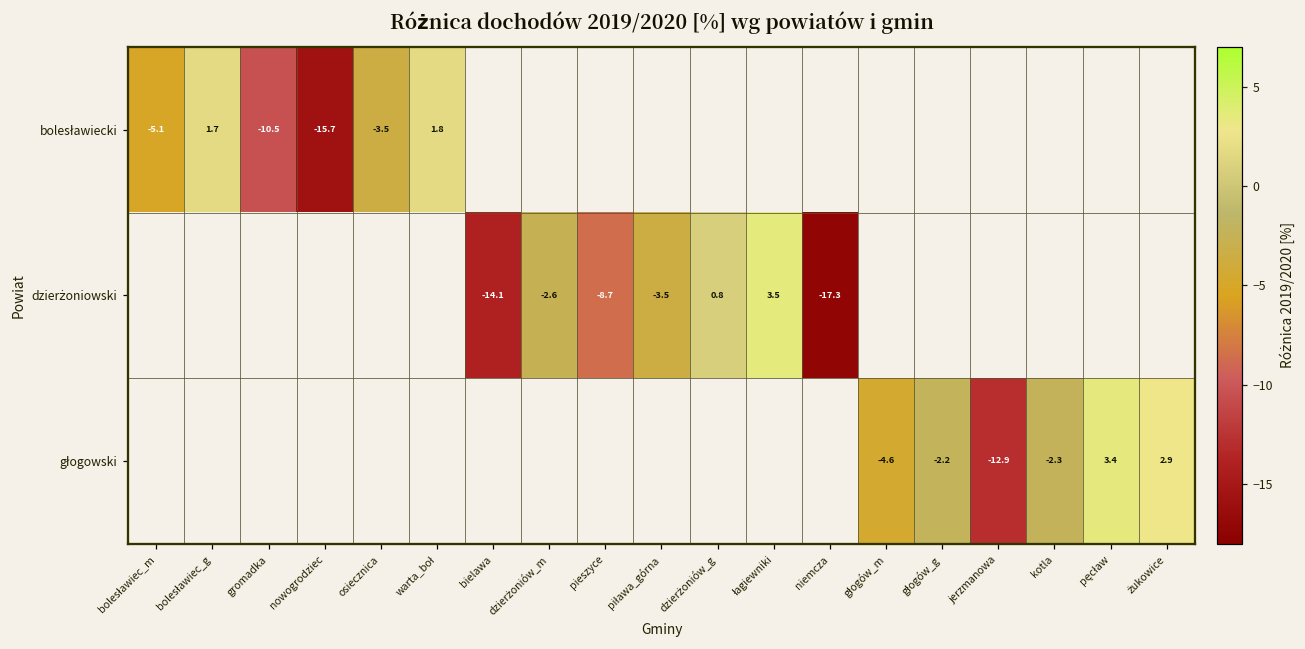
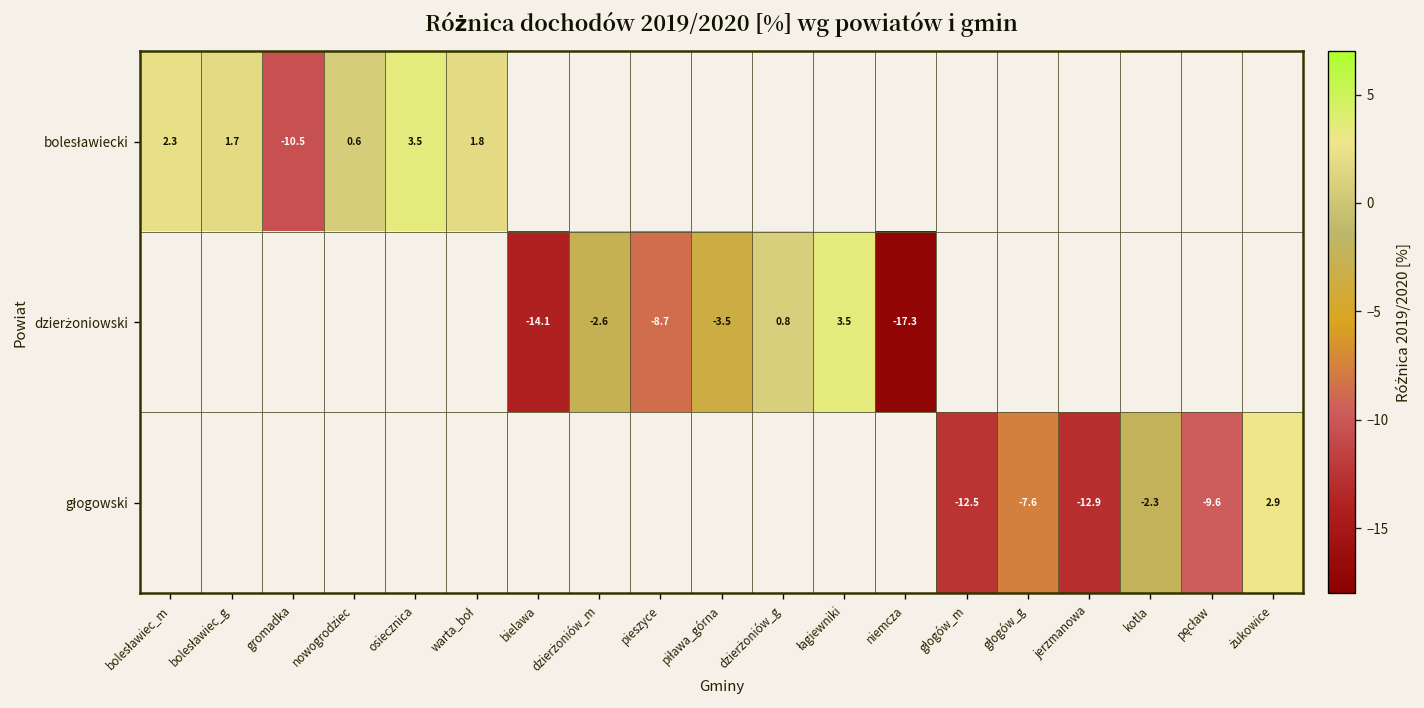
  {
    "bolesławiecki": {
-     "bolesławiec_m": -5.1,
+     "bolesławiec_m": 2.3,
      "bolesławiec_g": 1.7,
      "gromadka": -10.5,
-     "nowogrodziec": -15.7,
-     "osiecznica": -3.5,
+     "nowogrodziec": 0.6,
+     "osiecznica": 3.5,
      "warta_boł": 1.8
    },
    "dzierżoniowski": {
      "bielawa": -14.1,
      "dzierżoniów_m": -2.6,
      "pieszyce": -8.7,
      "piława_górna": -3.5,
      "dzierżoniów_g": 0.8,
      "łagiewniki": 3.5,
      "niemcza": -17.3
    },
    "głogowski": {
-     "głogów_m": -4.6,
-     "głogów_g": -2.2,
+     "głogów_m": -12.5,
+     "głogów_g": -7.6,
      "jerzmanowa": -12.9,
      "kotla": -2.3,
-     "pęcław": 3.4,
+     "pęcław": -9.6,
      "żukowice": 2.9
    }
  }
